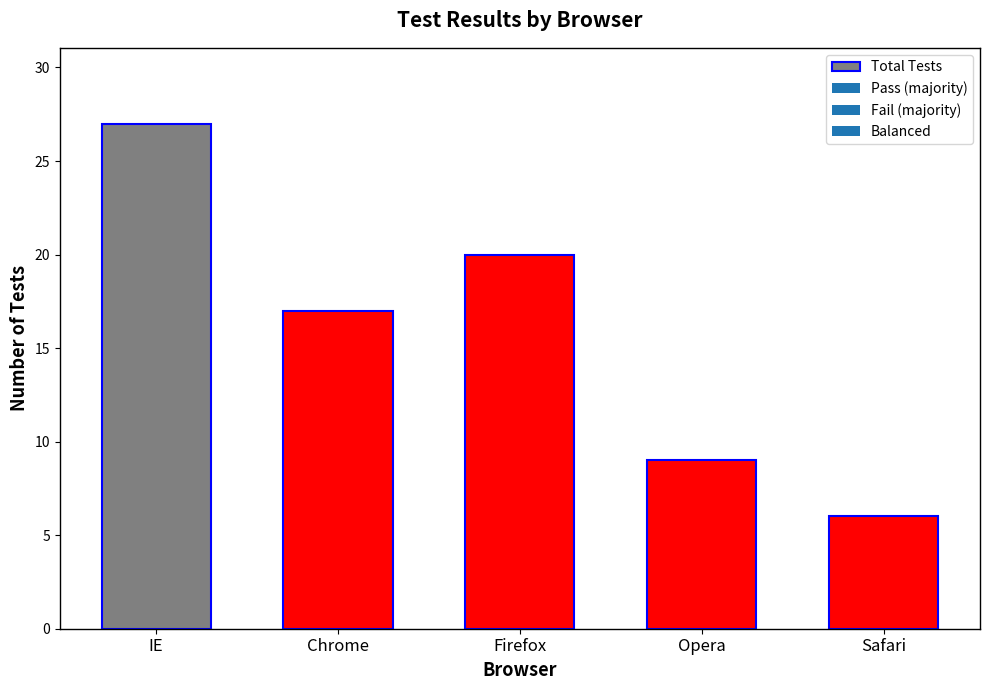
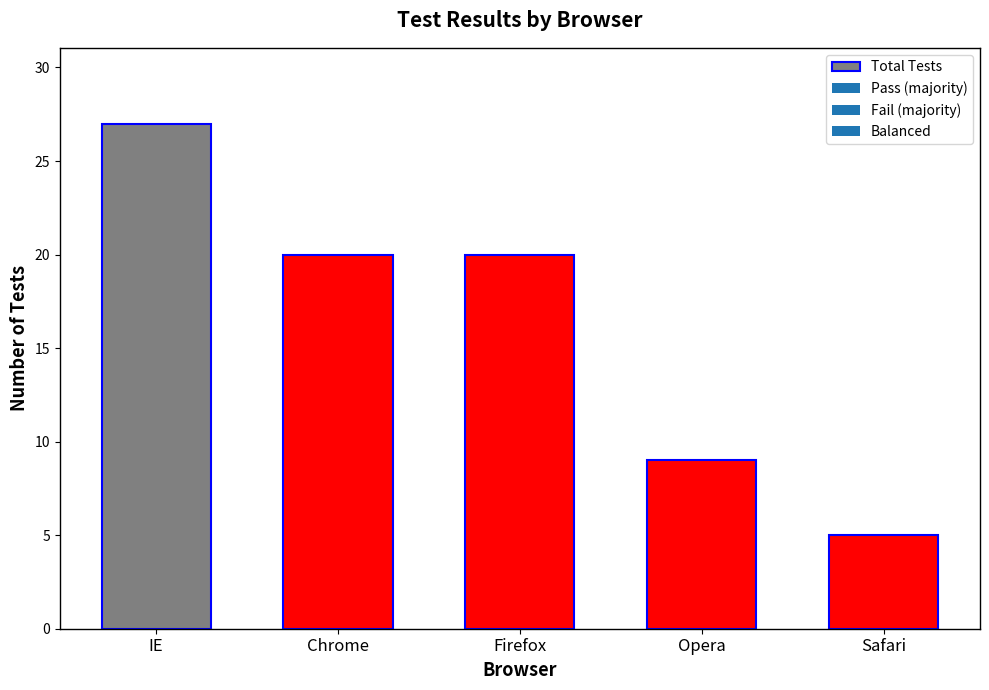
  {
    "IE": 27,
-   "Chrome": 17,
+   "Chrome": 20,
    "Firefox": 20,
    "Opera": 9,
-   "Safari": 6
+   "Safari": 5
  }
